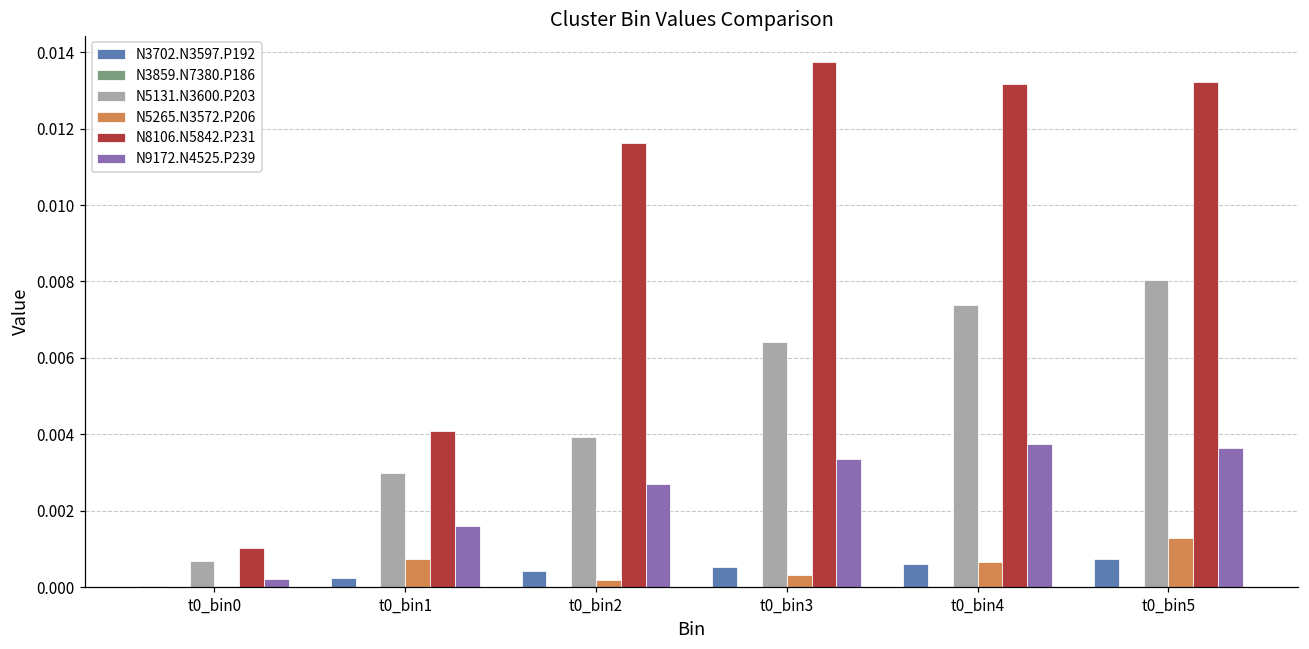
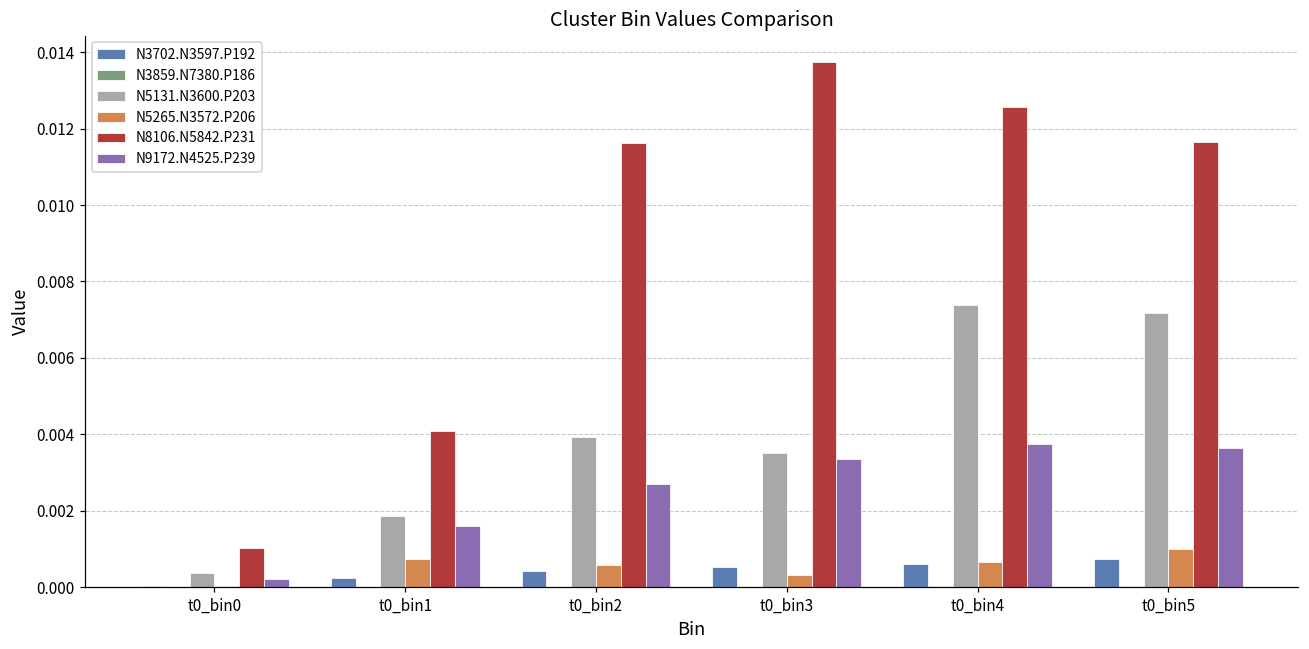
  {
    "N5131.N3600.P203": {
-     "t0_bin0": 0.0007,
-     "t0_bin1": 0.0030,
+     "t0_bin0": 0.0004,
+     "t0_bin1": 0.0019,
      "t0_bin2": 0.0039,
-     "t0_bin3": 0.0064,
+     "t0_bin3": 0.0035,
      "t0_bin4": 0.0074,
-     "t0_bin5": 0.0080
+     "t0_bin5": 0.0072
    },
    "N5265.N3572.P206": {
      "t0_bin1": 0.0007,
-     "t0_bin2": 0.0002,
+     "t0_bin2": 0.0006,
      "t0_bin3": 0.0003,
      "t0_bin4": 0.0007,
-     "t0_bin5": 0.0013
+     "t0_bin5": 0.0010
    },
    "N8106.N5842.P231": {
      "t0_bin0": 0.0010,
      "t0_bin1": 0.0041,
      "t0_bin2": 0.0116,
      "t0_bin3": 0.0137,
-     "t0_bin4": 0.0132,
-     "t0_bin5": 0.0132
+     "t0_bin4": 0.0126,
+     "t0_bin5": 0.0116
    }
  }
